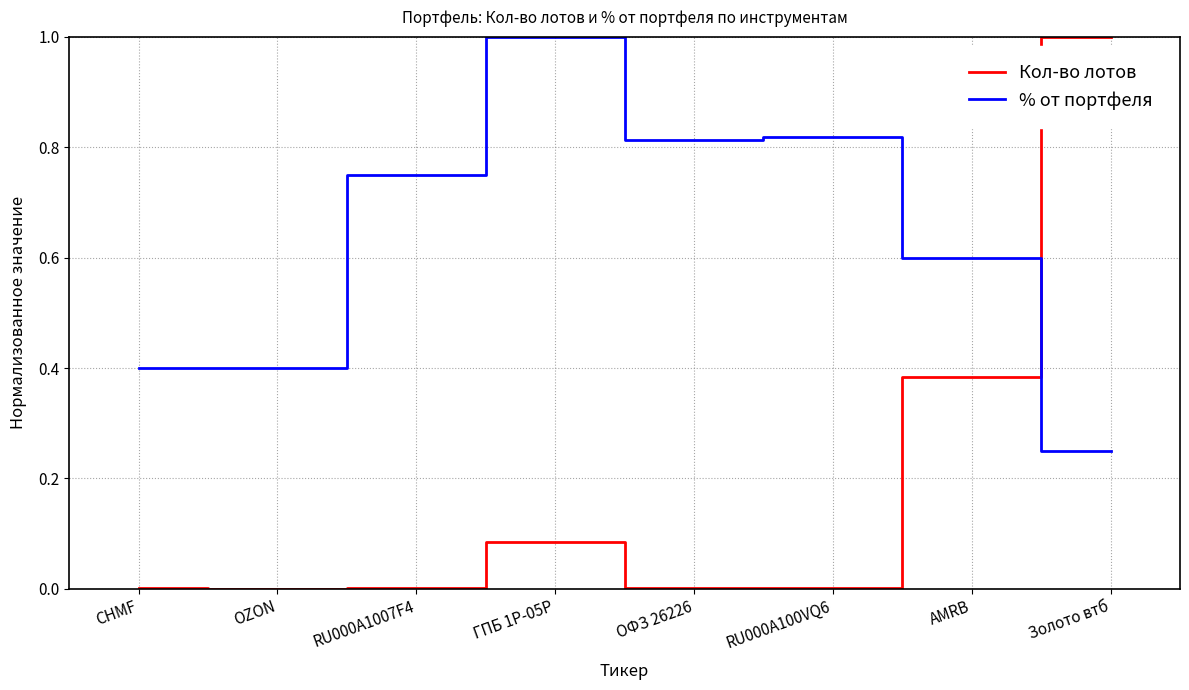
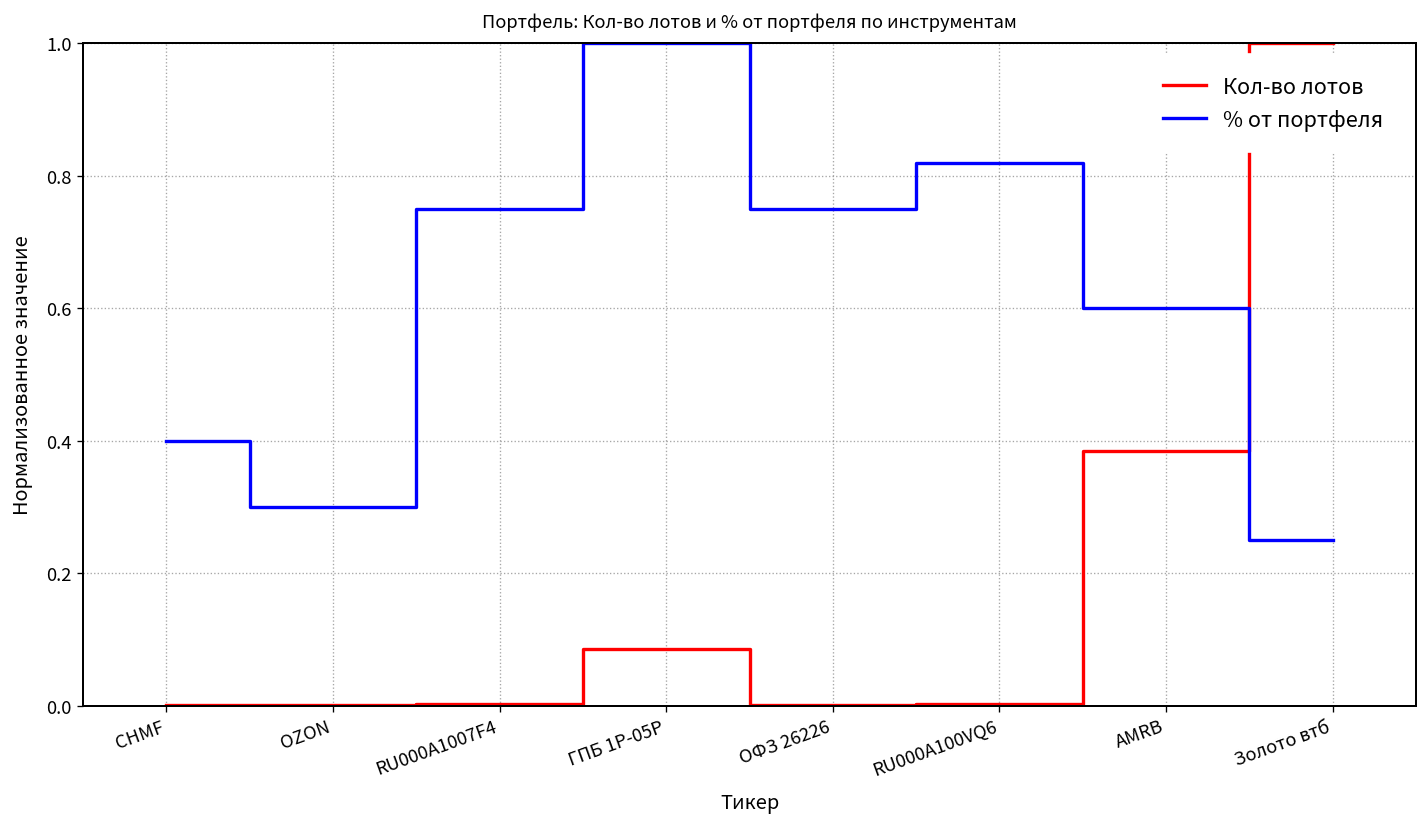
  {
    "Кол-во лотов": {
      "CHMF": 0.00,
      "OZON": 0.00,
      "RU000A1007F4": 0.00,
      "ГПБ 1P-05P": 0.09,
      "ОФЗ 26226": 0.00,
      "RU000A100VQ6": 0.00,
      "AMRB": 0.38,
      "Золото втб": 1.00
    },
    "% от портфеля": {
      "CHMF": 0.40,
-     "OZON": 0.40,
+     "OZON": 0.30,
      "RU000A1007F4": 0.75,
      "ГПБ 1P-05P": 1.00,
-     "ОФЗ 26226": 0.81,
+     "ОФЗ 26226": 0.75,
      "RU000A100VQ6": 0.82,
      "AMRB": 0.60,
      "Золото втб": 0.25
    }
  }
